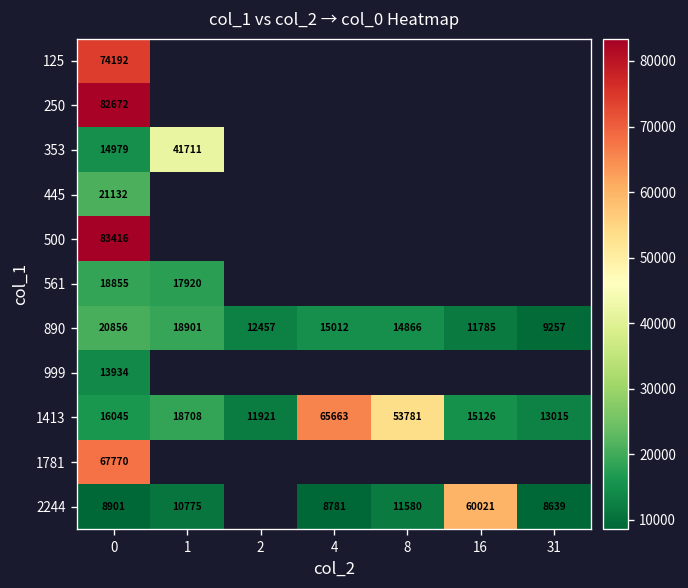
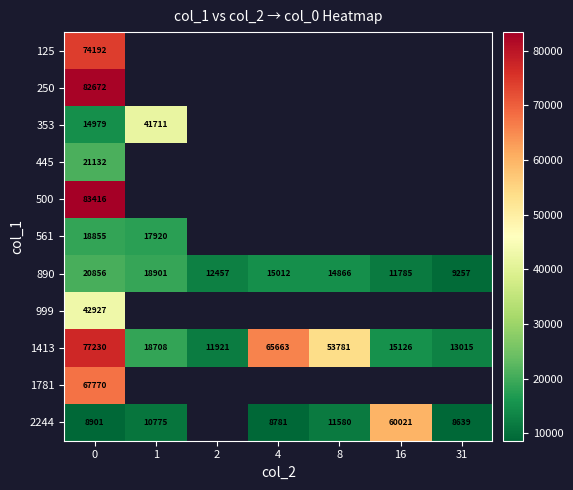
  {
    "125": {
      "0": 74192
    },
    "250": {
      "0": 82672
    },
    "353": {
      "0": 14979,
      "1": 41711
    },
    "445": {
      "0": 21132
    },
    "500": {
      "0": 83416
    },
    "561": {
      "0": 18855,
      "1": 17920
    },
    "890": {
      "0": 20856,
      "1": 18901,
      "2": 12457,
      "4": 15012,
      "8": 14866,
      "16": 11785,
      "31": 9257
    },
    "999": {
-     "0": 13934
+     "0": 42927
    },
    "1413": {
-     "0": 16045,
+     "0": 77230,
      "1": 18708,
      "2": 11921,
      "4": 65663,
      "8": 53781,
      "16": 15126,
      "31": 13015
    },
    "1781": {
      "0": 67770
    },
    "2244": {
      "0": 8901,
      "1": 10775,
      "4": 8781,
      "8": 11580,
      "16": 60021,
      "31": 8639
    }
  }
